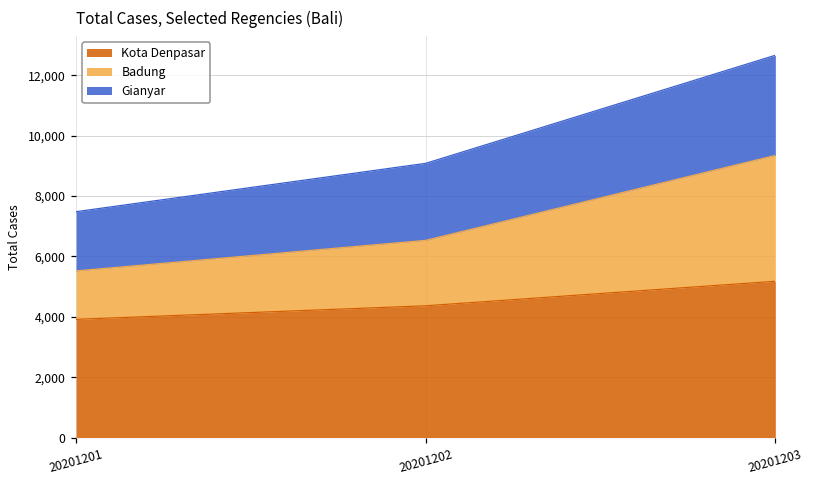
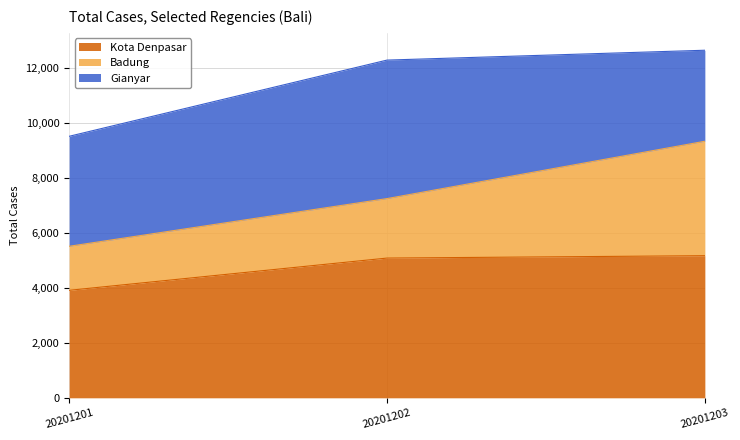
  {
    "Kota Denpasar": {
      "20201201": "3,900",
-     "20201202": "4,400",
+     "20201202": "5,100",
      "20201203": "5,200"
    },
    "Badung": {
      "20201201": "1,600",
      "20201202": "2,200",
      "20201203": "4,200"
    },
    "Gianyar": {
-     "20201201": "2,000",
-     "20201202": "2,600",
+     "20201201": "4,000",
+     "20201202": "5,000",
      "20201203": "3,300"
    }
  }
